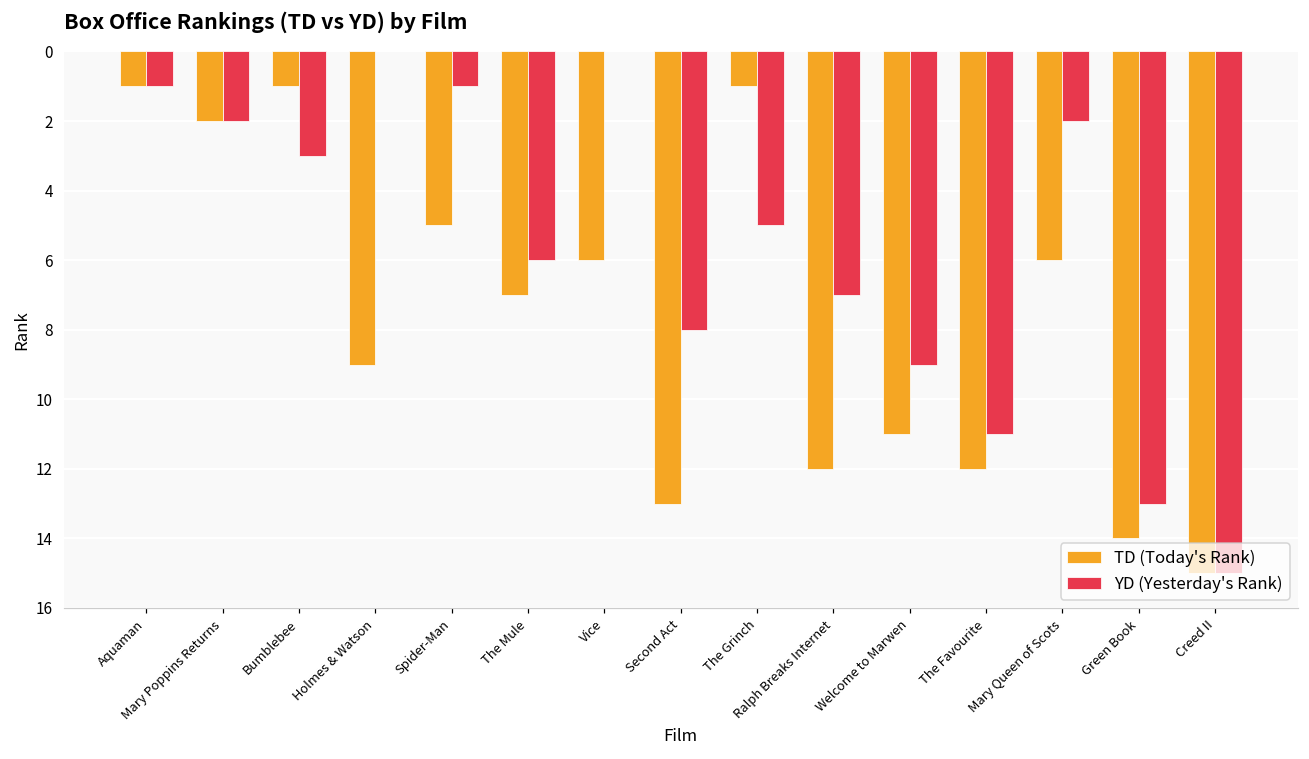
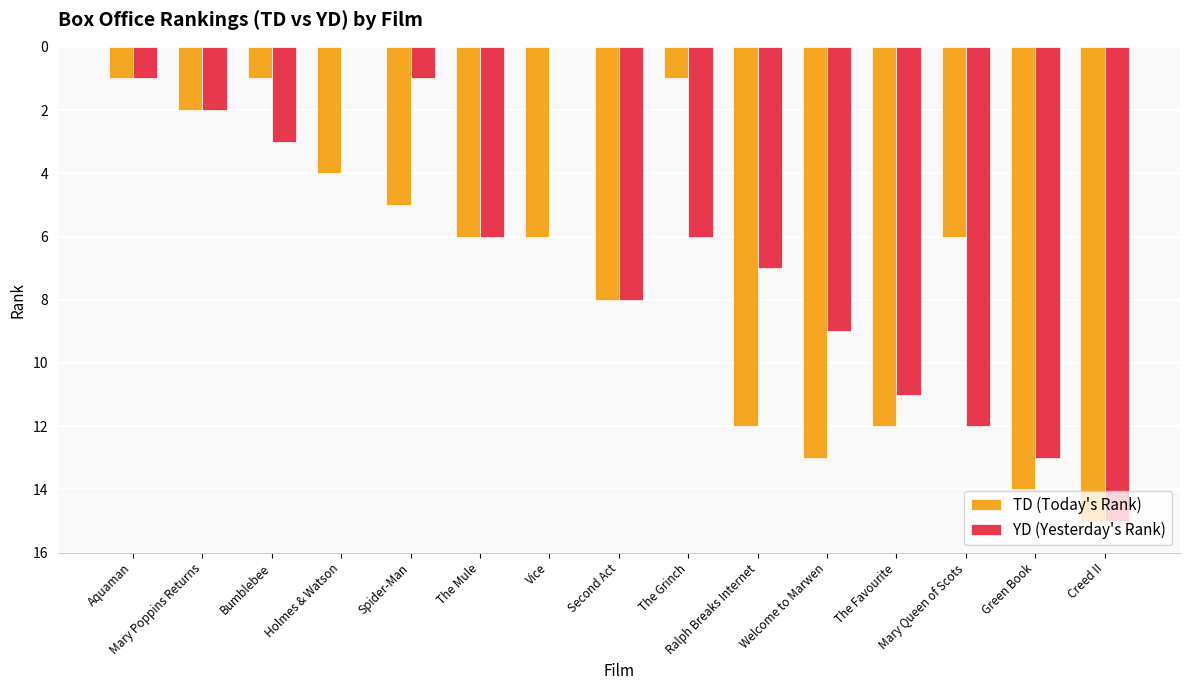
  {
    "TD (Today's Rank)": {
      "Aquaman": 1,
      "Mary Poppins Returns": 2,
      "Bumblebee": 1,
-     "Holmes & Watson": 9,
+     "Holmes & Watson": 4,
      "Spider-Man": 5,
-     "The Mule": 7,
+     "The Mule": 6,
      "Vice": 6,
-     "Second Act": 13,
+     "Second Act": 8,
      "The Grinch": 1,
      "Ralph Breaks Internet": 12,
-     "Welcome to Marwen": 11,
+     "Welcome to Marwen": 13,
      "The Favourite": 12,
      "Mary Queen of Scots": 6,
      "Green Book": 14
    },
    "YD (Yesterday's Rank)": {
      "Aquaman": 1,
      "Mary Poppins Returns": 2,
      "Bumblebee": 3,
      "Holmes & Watson": 0,
      "Spider-Man": 1,
      "The Mule": 6,
      "Vice": 0,
      "Second Act": 8,
-     "The Grinch": 5,
+     "The Grinch": 6,
      "Ralph Breaks Internet": 7,
      "Welcome to Marwen": 9,
      "The Favourite": 11,
-     "Mary Queen of Scots": 2,
+     "Mary Queen of Scots": 12,
      "Green Book": 13
    }
  }
